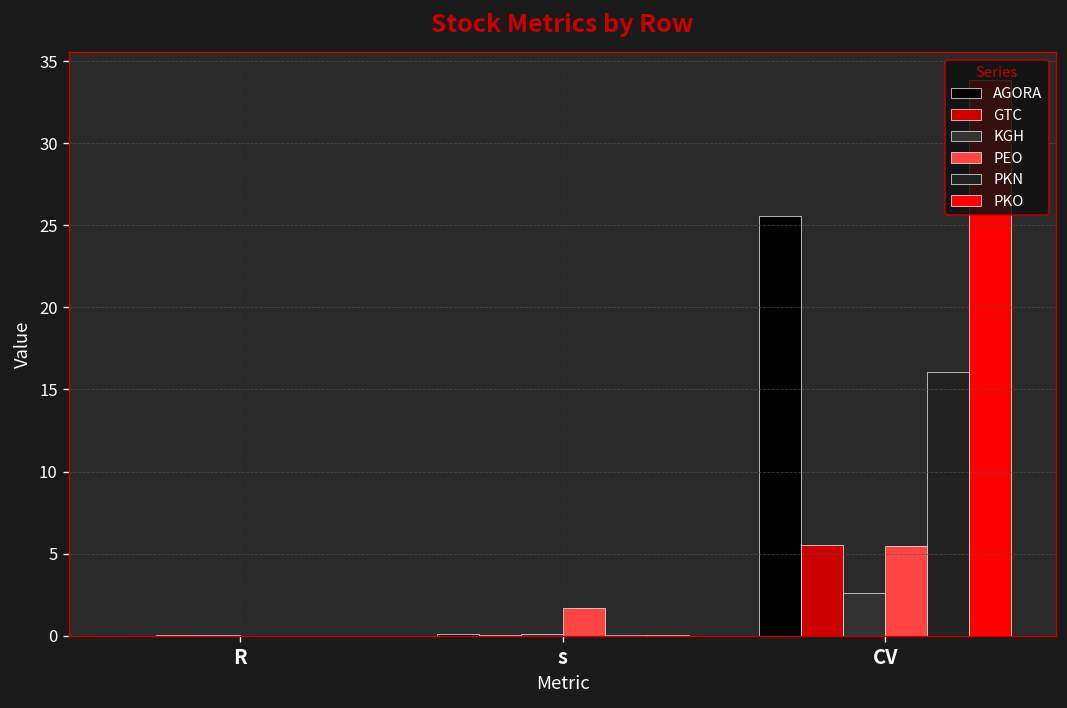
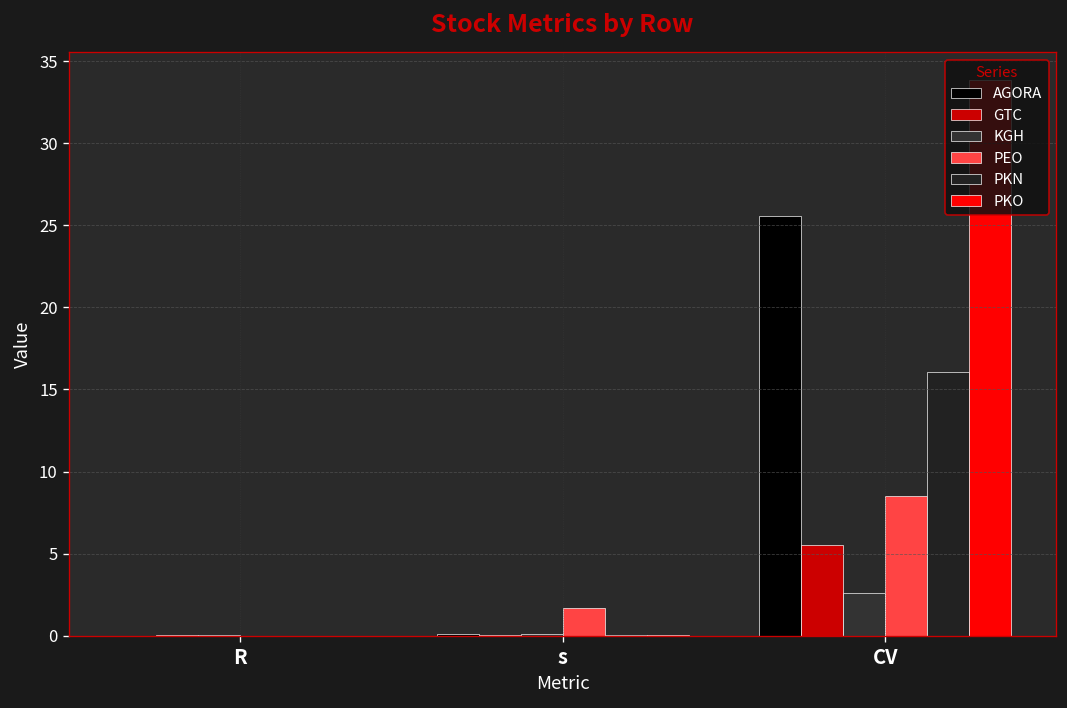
  {
    "PEO": {
      "s": 1.7,
-     "CV": 5.5
+     "CV": 8.5
    }
  }
